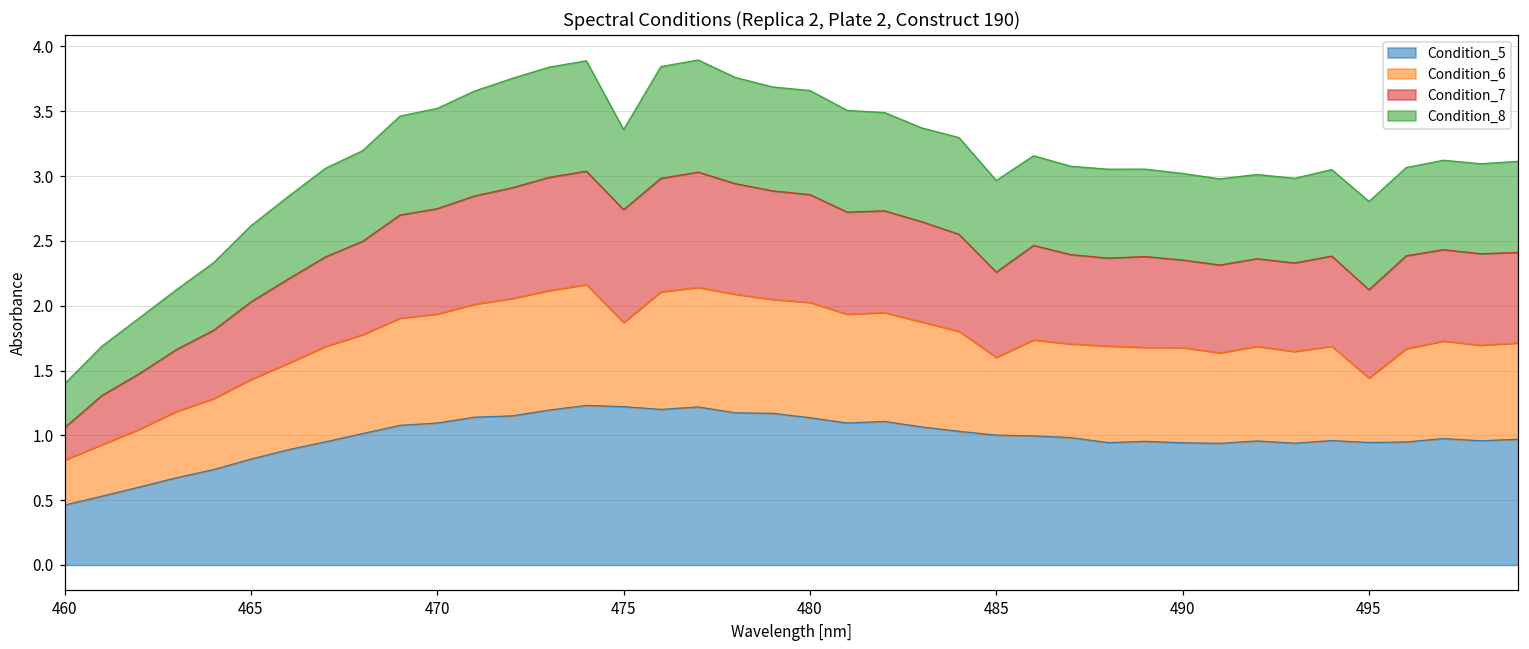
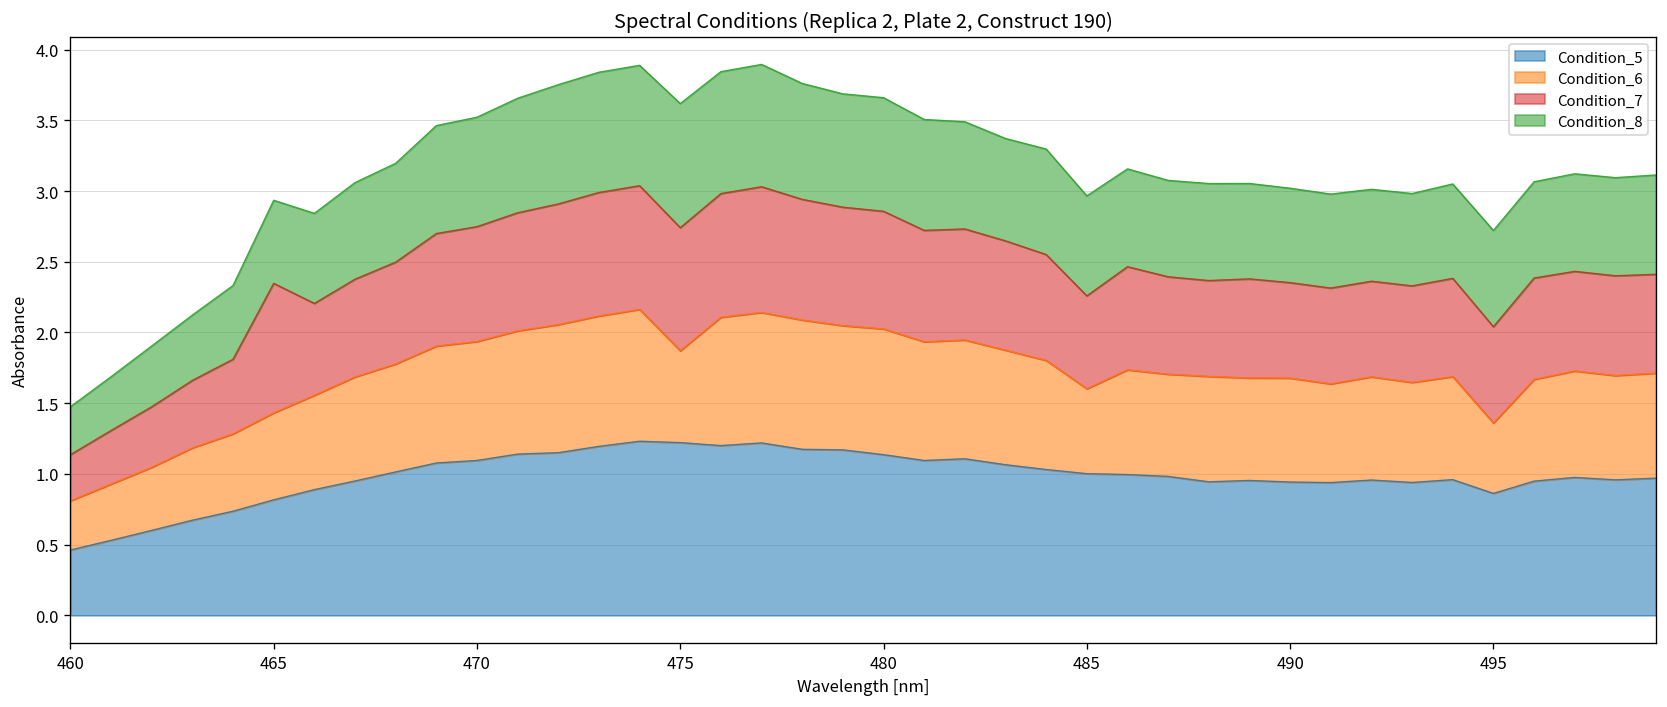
  {
    "Condition_5": {
      "460": 0.46,
      "465": 0.82,
      "470": 1.10,
      "475": 1.22,
      "480": 1.14,
      "485": 1.00,
      "490": 0.94,
-     "495": 0.95
+     "495": 0.86
    },
    "Condition_6": {
      "460": 0.35,
      "465": 0.62,
      "470": 0.84,
      "475": 0.65,
      "480": 0.89,
      "485": 0.60,
      "490": 0.73,
      "495": 0.50
    },
    "Condition_7": {
-     "460": 0.25,
-     "465": 0.60,
+     "460": 0.33,
+     "465": 0.92,
      "470": 0.81,
      "475": 0.87,
      "480": 0.83,
      "485": 0.66,
      "490": 0.67,
      "495": 0.68
    },
    "Condition_8": {
      "460": 0.34,
      "465": 0.59,
      "470": 0.77,
-     "475": 0.62,
+     "475": 0.88,
      "480": 0.80,
      "485": 0.71,
      "490": 0.67,
      "495": 0.68
    }
  }
